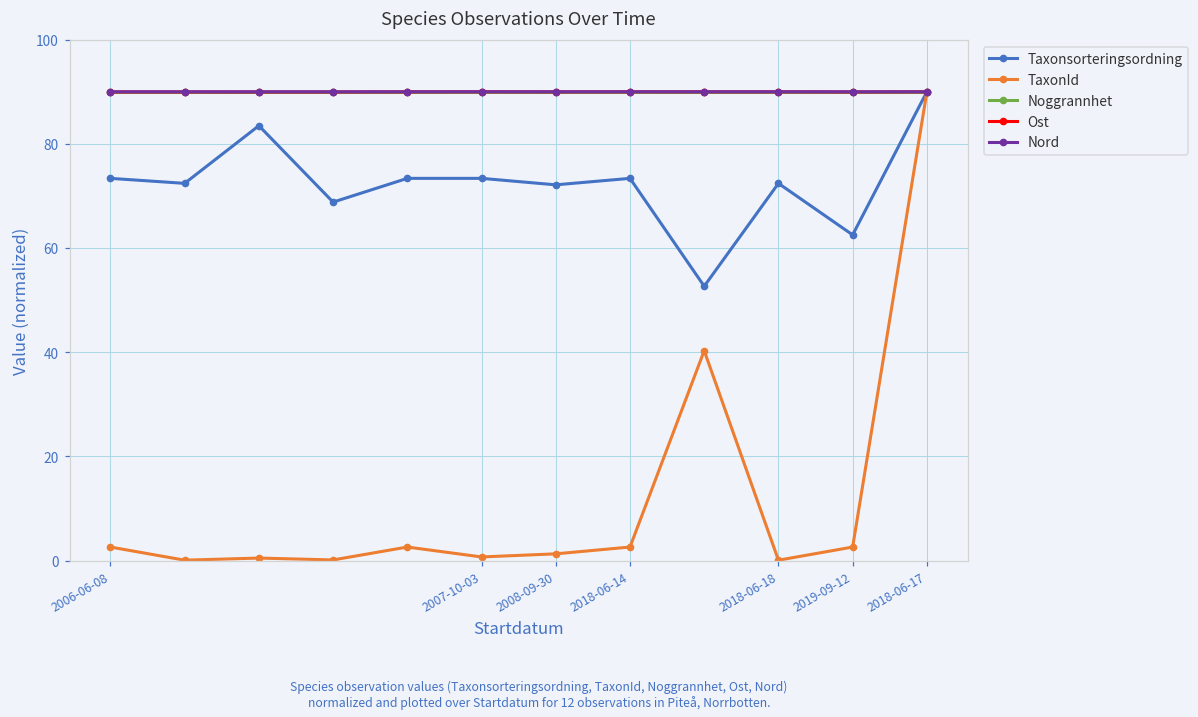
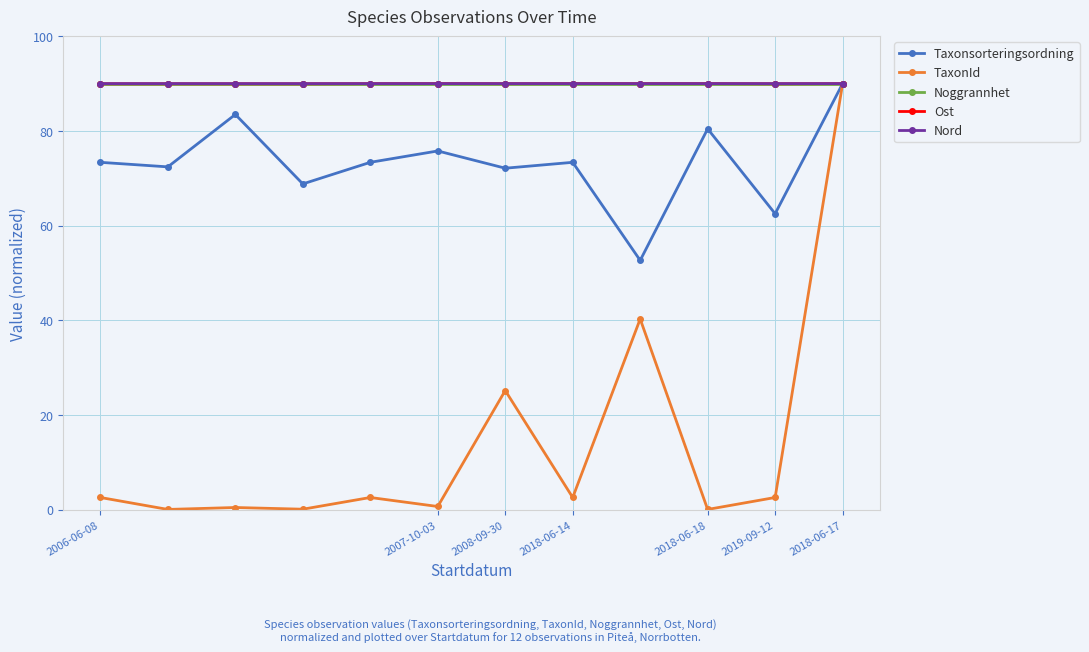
  {
    "Taxonsorteringsordning": {
-     "2007-10-03": 73,
+     "2007-10-03": 76,
      "2008-09-30": 72,
-     "2018-06-18": 72,
+     "2018-06-18": 80,
      "2019-09-12": 63
    },
    "TaxonId": {
      "2007-10-03": 1,
-     "2008-09-30": 1,
+     "2008-09-30": 25,
      "2018-06-18": 0,
      "2019-09-12": 3
    },
    "Nord": {
      "2007-10-03": 90,
      "2008-09-30": 90,
      "2018-06-18": 90,
      "2019-09-12": 90
    }
  }
